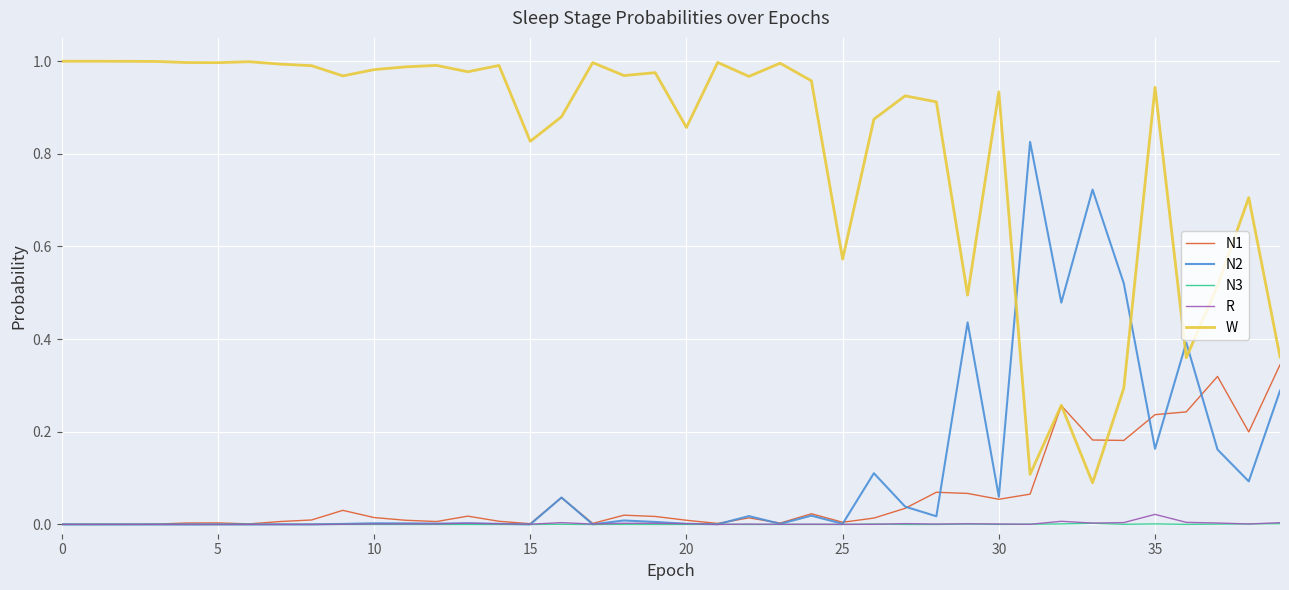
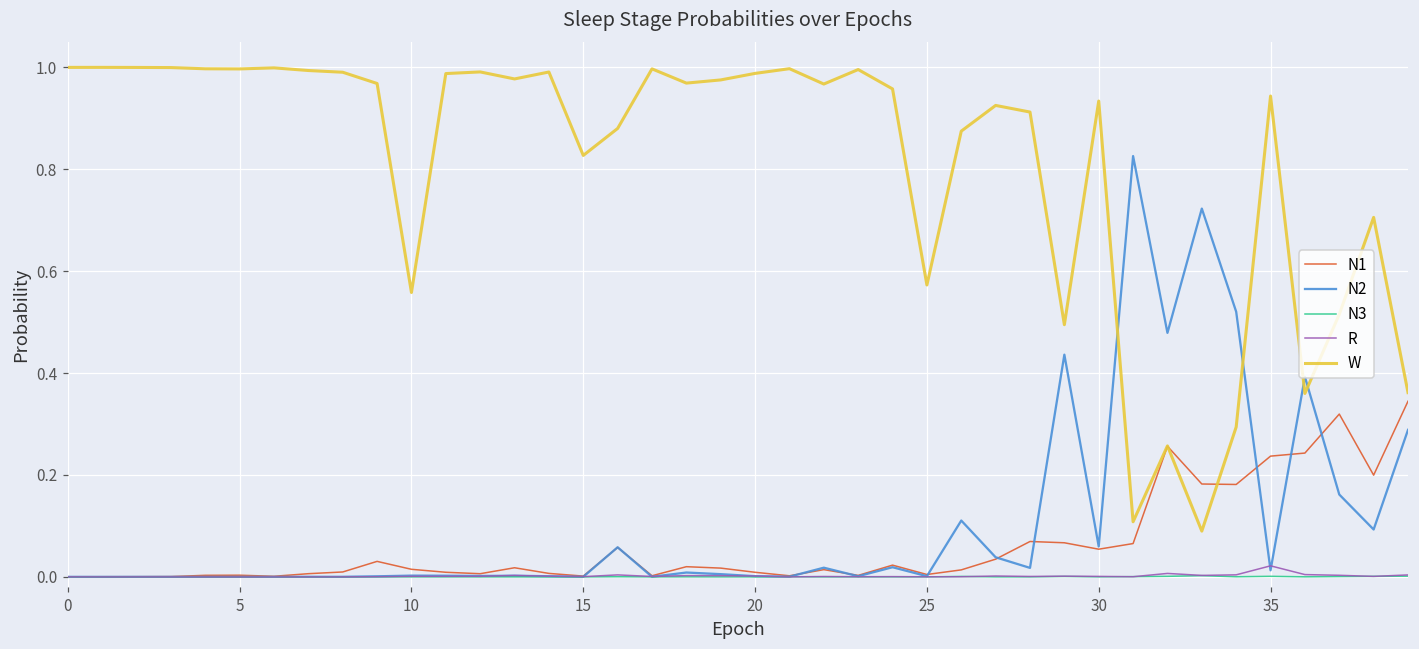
  {
    "N1": {
      "10": 0.01,
      "20": 0.01,
      "35": 0.24
    },
    "N2": {
-     "35": 0.16
+     "35": 0.01
    },
    "N3": {
      "35": 0.00
    },
    "R": {
      "35": 0.02
    },
    "W": {
      "0": 1.00,
      "5": 1.00,
-     "10": 0.98,
+     "10": 0.56,
      "15": 0.83,
-     "20": 0.86,
+     "20": 0.99,
      "25": 0.57,
      "30": 0.93,
      "35": 0.94
    }
  }
